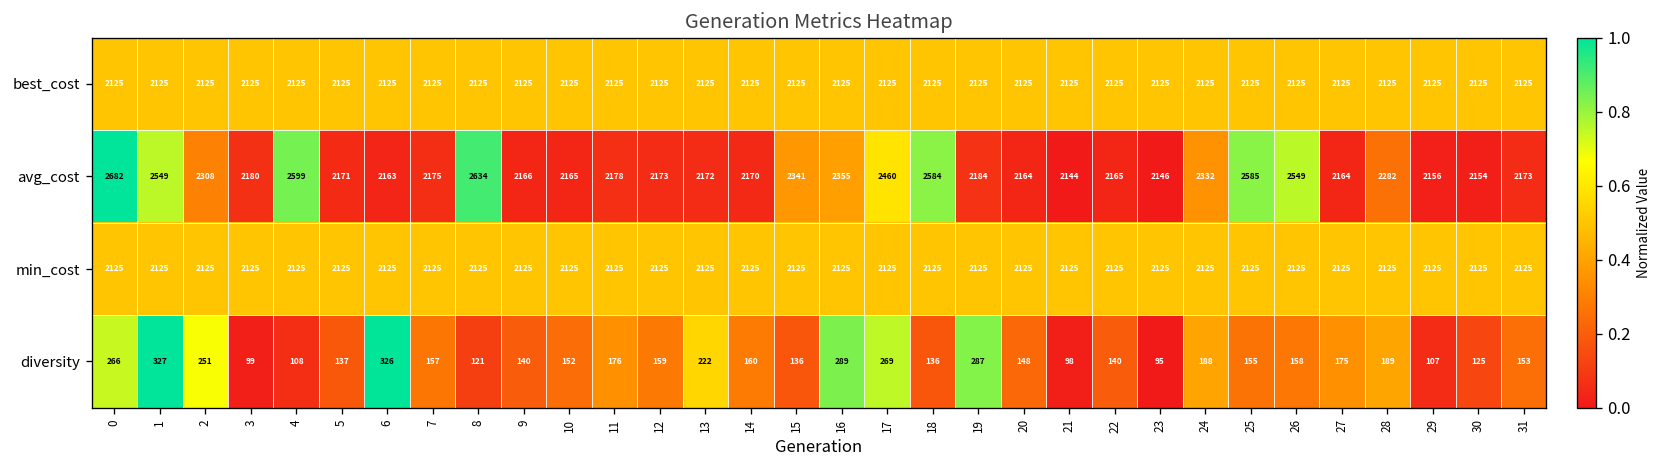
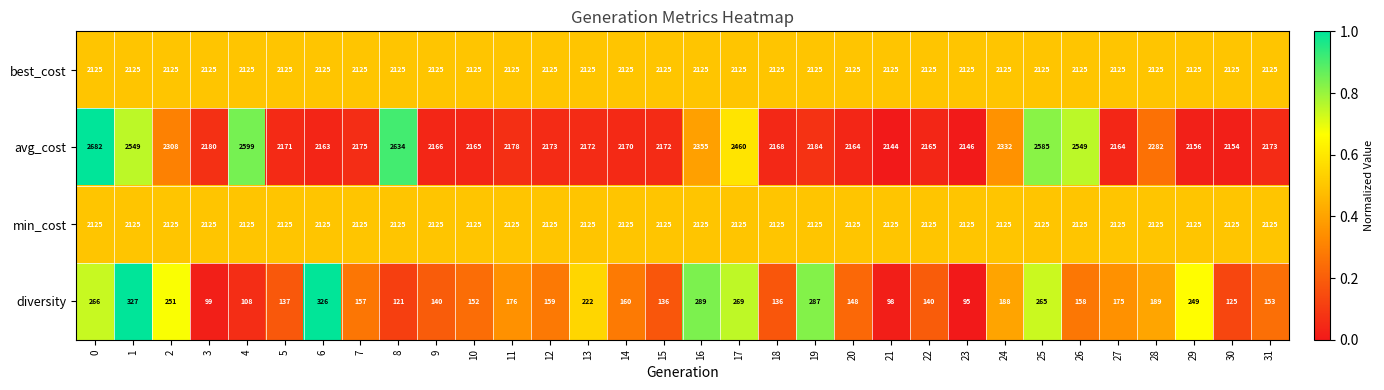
  {
    "best_cost": {
      "0": 2125,
      "1": 2125,
      "2": 2125,
      "3": 2125,
      "4": 2125,
      "5": 2125,
      "6": 2125,
      "7": 2125,
      "8": 2125,
      "9": 2125,
      "10": 2125,
      "11": 2125,
      "12": 2125,
      "13": 2125,
      "14": 2125,
      "15": 2125,
      "16": 2125,
      "17": 2125,
      "18": 2125,
      "19": 2125,
      "20": 2125,
      "21": 2125,
      "22": 2125,
      "23": 2125,
      "24": 2125,
      "25": 2125,
      "26": 2125,
      "27": 2125,
      "28": 2125,
      "29": 2125,
      "30": 2125,
      "31": 2125
    },
    "avg_cost": {
      "0": 2682,
      "1": 2549,
      "2": 2308,
      "3": 2180,
      "4": 2599,
      "5": 2171,
      "6": 2163,
      "7": 2175,
      "8": 2634,
      "9": 2166,
      "10": 2165,
      "11": 2178,
      "12": 2173,
      "13": 2172,
      "14": 2170,
-     "15": 2341,
+     "15": 2172,
      "16": 2355,
      "17": 2460,
-     "18": 2584,
+     "18": 2168,
      "19": 2184,
      "20": 2164,
      "21": 2144,
      "22": 2165,
      "23": 2146,
      "24": 2332,
      "25": 2585,
      "26": 2549,
      "27": 2164,
      "28": 2282,
      "29": 2156,
      "30": 2154,
      "31": 2173
    },
    "min_cost": {
      "0": 2125,
      "1": 2125,
      "2": 2125,
      "3": 2125,
      "4": 2125,
      "5": 2125,
      "6": 2125,
      "7": 2125,
      "8": 2125,
      "9": 2125,
      "10": 2125,
      "11": 2125,
      "12": 2125,
      "13": 2125,
      "14": 2125,
      "15": 2125,
      "16": 2125,
      "17": 2125,
      "18": 2125,
      "19": 2125,
      "20": 2125,
      "21": 2125,
      "22": 2125,
      "23": 2125,
      "24": 2125,
      "25": 2125,
      "26": 2125,
      "27": 2125,
      "28": 2125,
      "29": 2125,
      "30": 2125,
      "31": 2125
    },
    "diversity": {
      "0": 266,
      "1": 327,
      "2": 251,
      "3": 99,
      "4": 108,
      "5": 137,
      "6": 326,
      "7": 157,
      "8": 121,
      "9": 140,
      "10": 152,
      "11": 176,
      "12": 159,
      "13": 222,
      "14": 160,
      "15": 136,
      "16": 289,
      "17": 269,
      "18": 136,
      "19": 287,
      "20": 148,
      "21": 98,
      "22": 140,
      "23": 95,
      "24": 188,
-     "25": 155,
+     "25": 265,
      "26": 158,
      "27": 175,
      "28": 189,
-     "29": 107,
+     "29": 249,
      "30": 125,
      "31": 153
    }
  }
